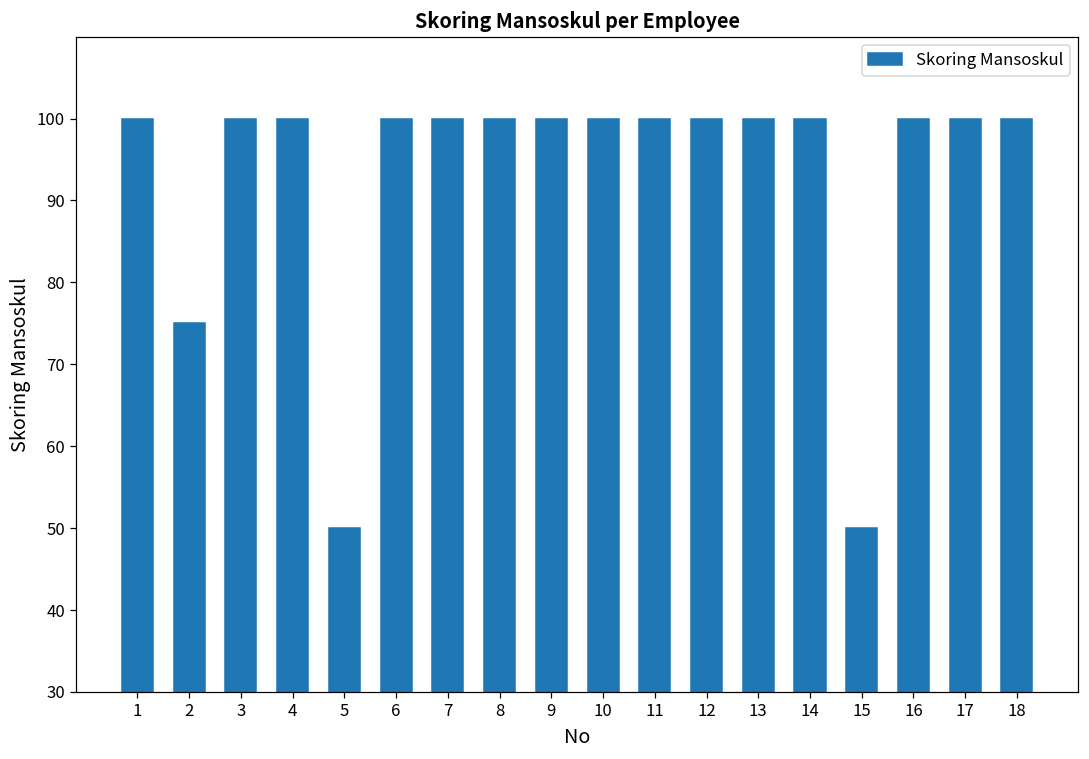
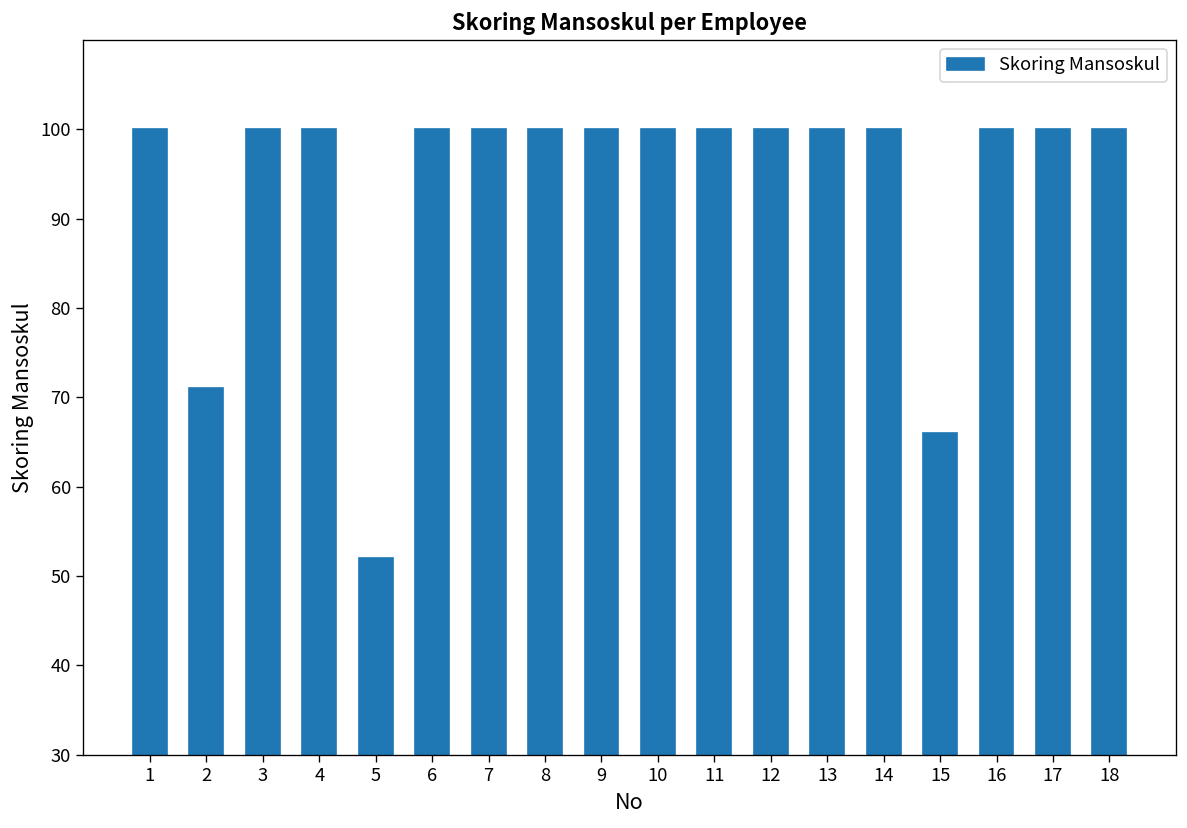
  {
    "1": 100,
-   "2": 75,
+   "2": 71,
    "3": 100,
    "4": 100,
-   "5": 50,
+   "5": 52,
    "6": 100,
    "7": 100,
    "8": 100,
    "9": 100,
    "10": 100,
    "11": 100,
    "12": 100,
    "13": 100,
    "14": 100,
-   "15": 50,
+   "15": 66,
    "16": 100,
    "17": 100,
    "18": 100
  }
